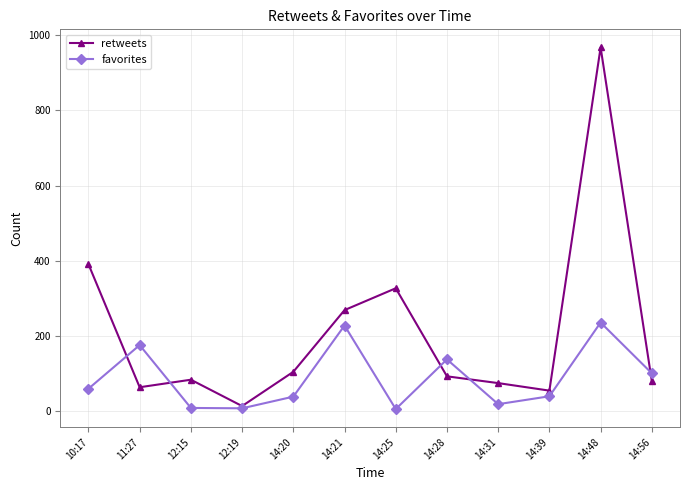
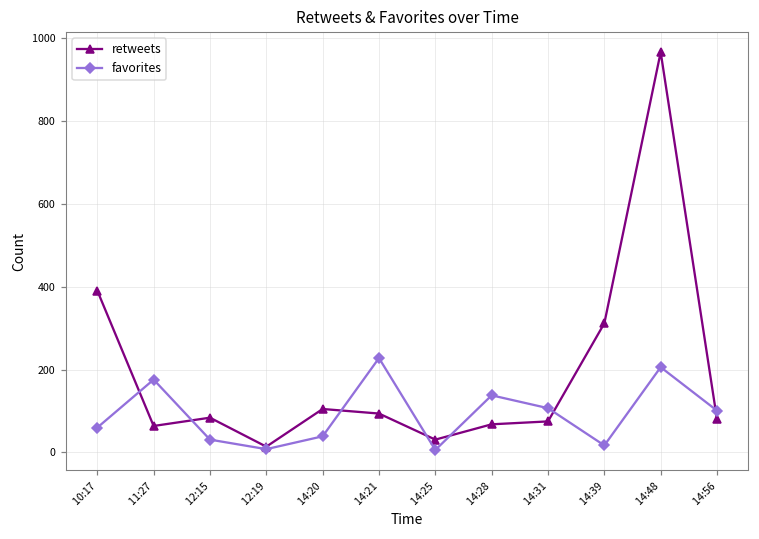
  {
    "retweets": {
      "10:17": 390,
      "11:27": 60,
      "12:15": 80,
      "14:20": 110,
-     "14:21": 270,
-     "14:25": 330,
-     "14:28": 90,
+     "14:21": 90,
+     "14:25": 30,
+     "14:28": 70,
      "14:31": 80,
-     "14:39": 60,
+     "14:39": 310,
      "14:48": 970,
      "14:56": 80
    },
    "favorites": {
      "10:17": 60,
      "11:27": 180,
-     "12:15": 10,
+     "12:15": 30,
      "14:20": 40,
      "14:21": 230,
      "14:25": 10,
      "14:28": 140,
-     "14:31": 20,
-     "14:39": 40,
-     "14:48": 240,
+     "14:31": 110,
+     "14:39": 20,
+     "14:48": 210,
      "14:56": 100
    }
  }
